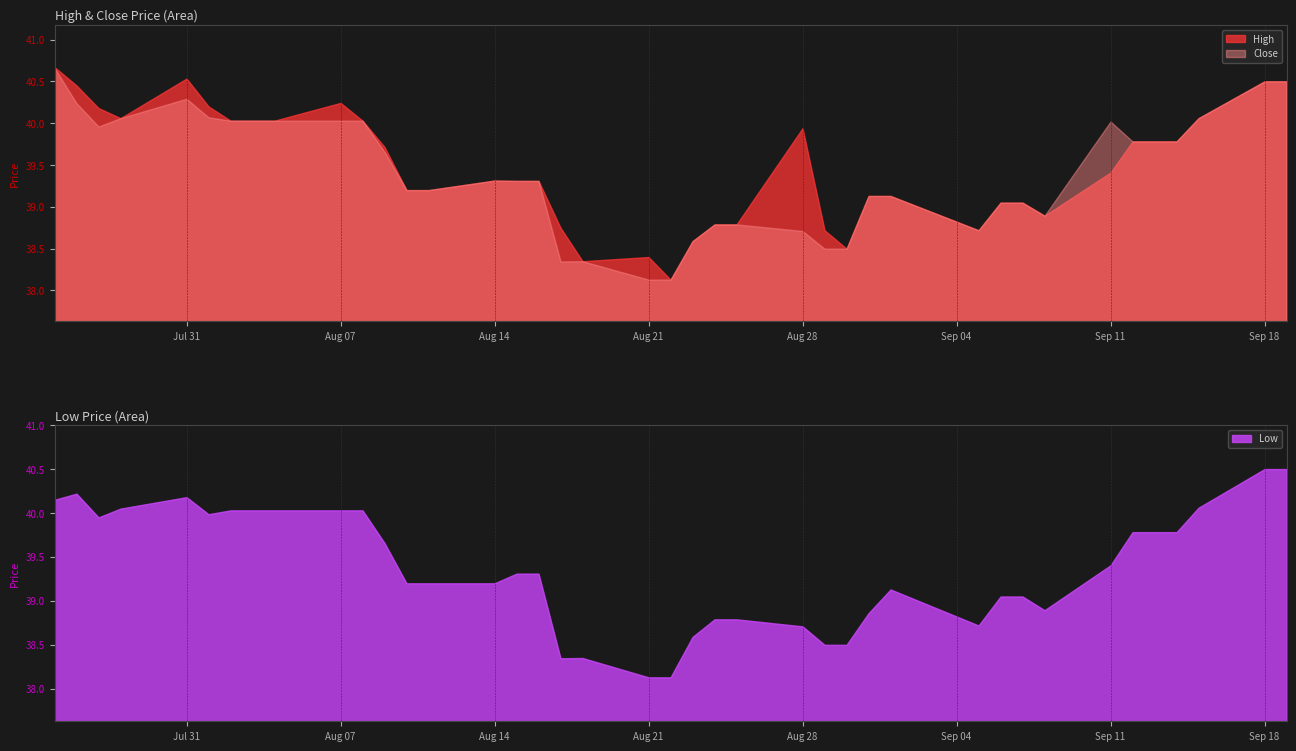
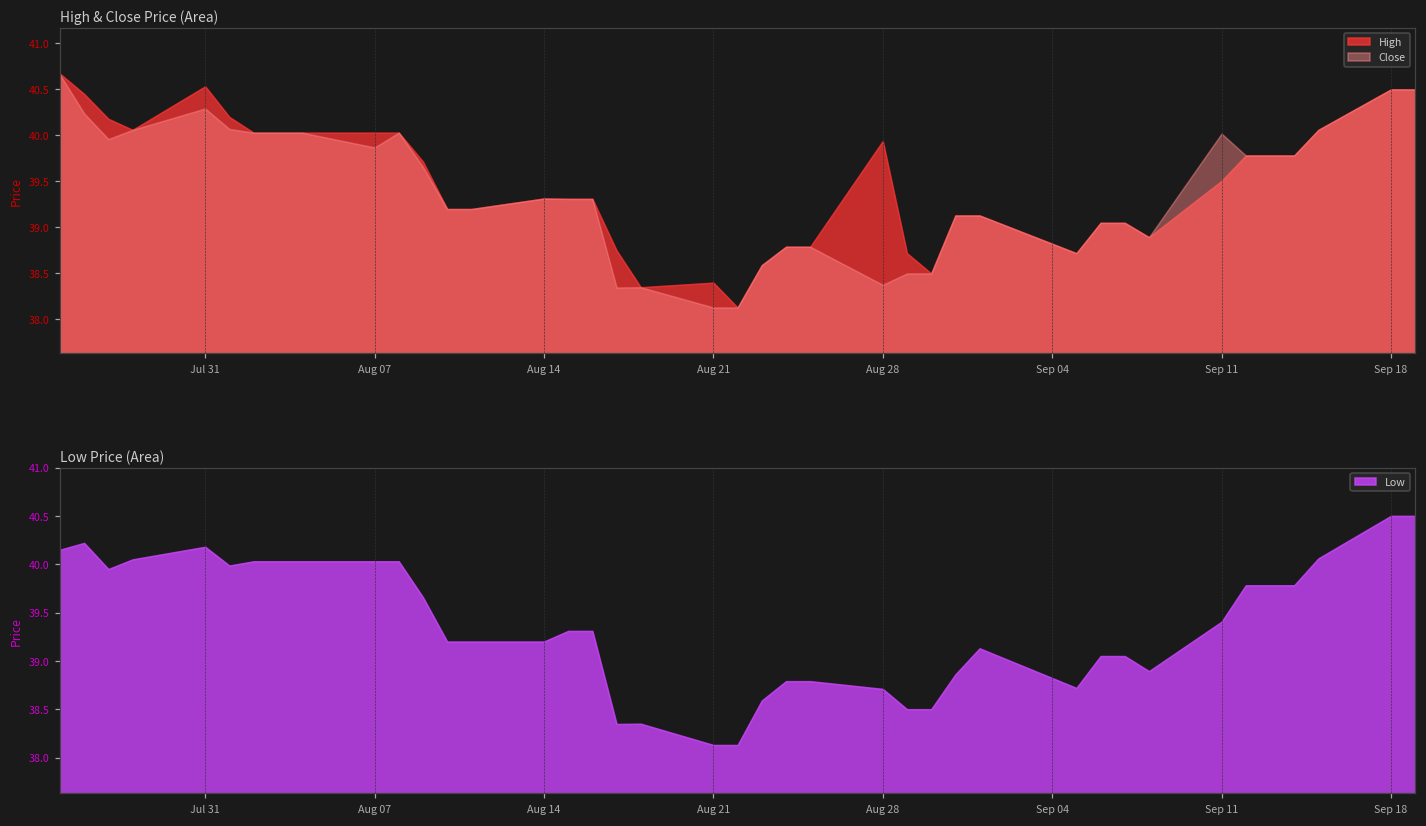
  {
    "High & Close Price (Area)": {
      "High": {
        "Jul 31": 40.5,
-       "Aug 07": 40.2,
+       "Aug 07": 40.0,
        "Aug 21": 38.4,
        "Aug 28": 39.9,
-       "Sep 11": 39.4
+       "Sep 11": 39.5
      },
      "Close": {
        "Jul 31": 40.3,
-       "Aug 07": 40.0,
+       "Aug 07": 39.9,
        "Aug 21": 38.1,
-       "Aug 28": 38.7,
+       "Aug 28": 38.4,
        "Sep 11": 40.0
      }
    },
    "Low Price (Area)": {
      "Jul 31": 40.2,
      "Aug 07": 40.0,
      "Aug 14": 39.2,
      "Aug 21": 38.1,
      "Aug 28": 38.7,
      "Sep 11": 39.4,
      "Sep 18": 40.5
    }
  }
